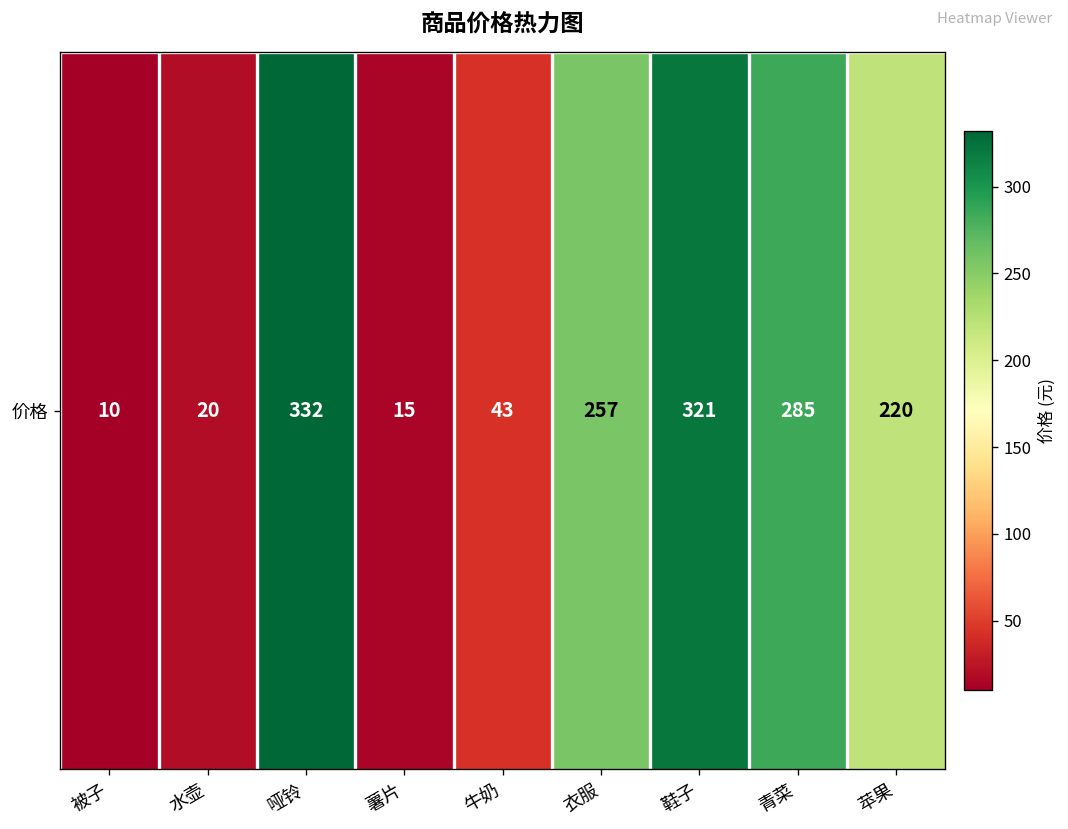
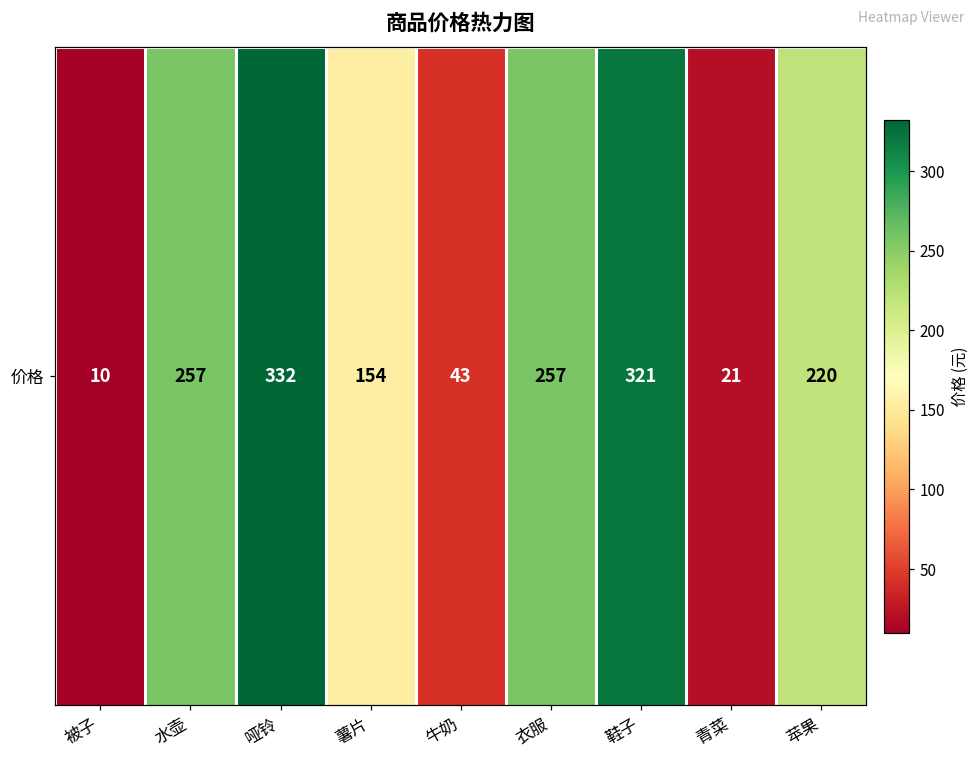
  {
    "价格": {
      "被子": 10,
-     "水壶": 20,
+     "水壶": 257,
      "哑铃": 332,
-     "薯片": 15,
+     "薯片": 154,
      "牛奶": 43,
      "衣服": 257,
      "鞋子": 321,
-     "青菜": 285,
+     "青菜": 21,
      "苹果": 220
    }
  }
